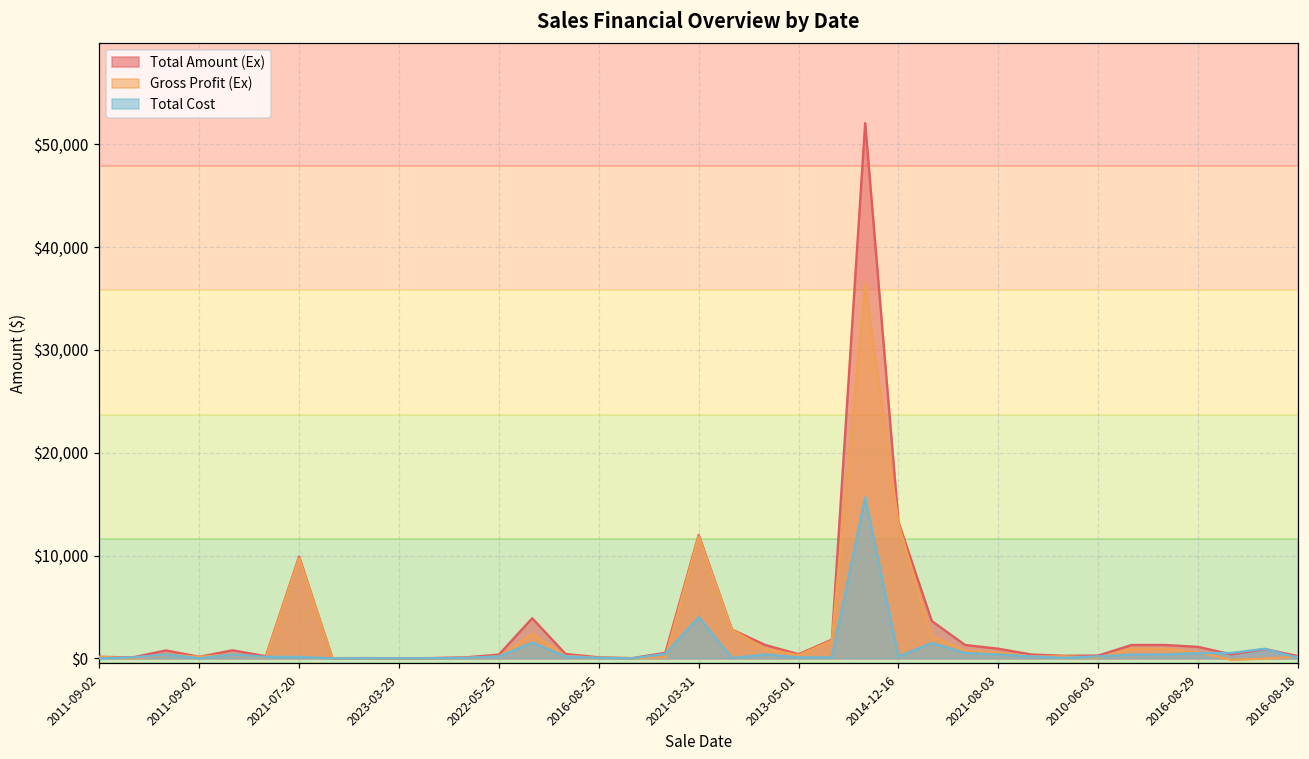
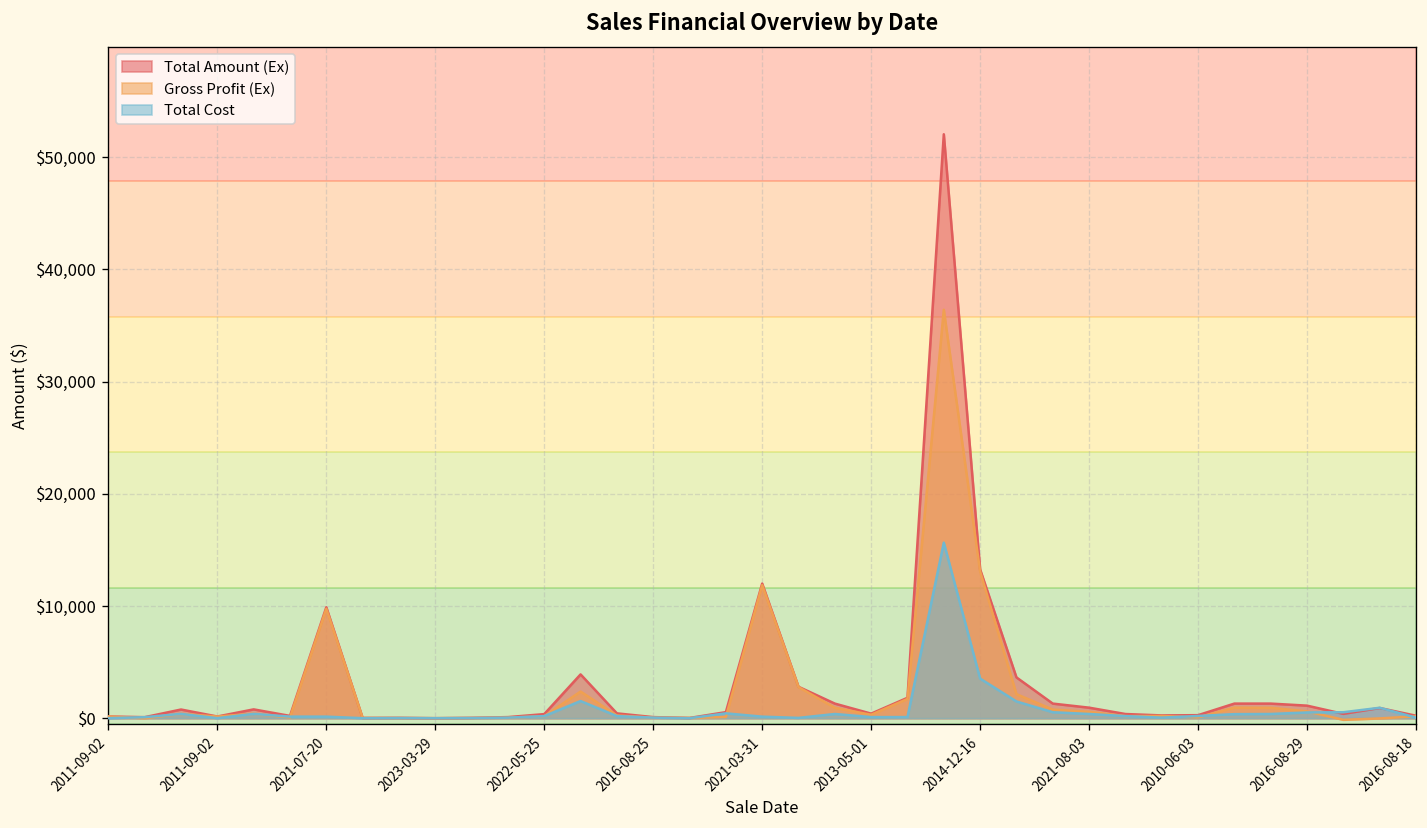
  {
    "Total Cost": {
-     "2021-03-31": "$4,000",
-     "2014-12-16": "$0"
+     "2021-03-31": "$0",
+     "2014-12-16": "$4,000"
    }
  }
